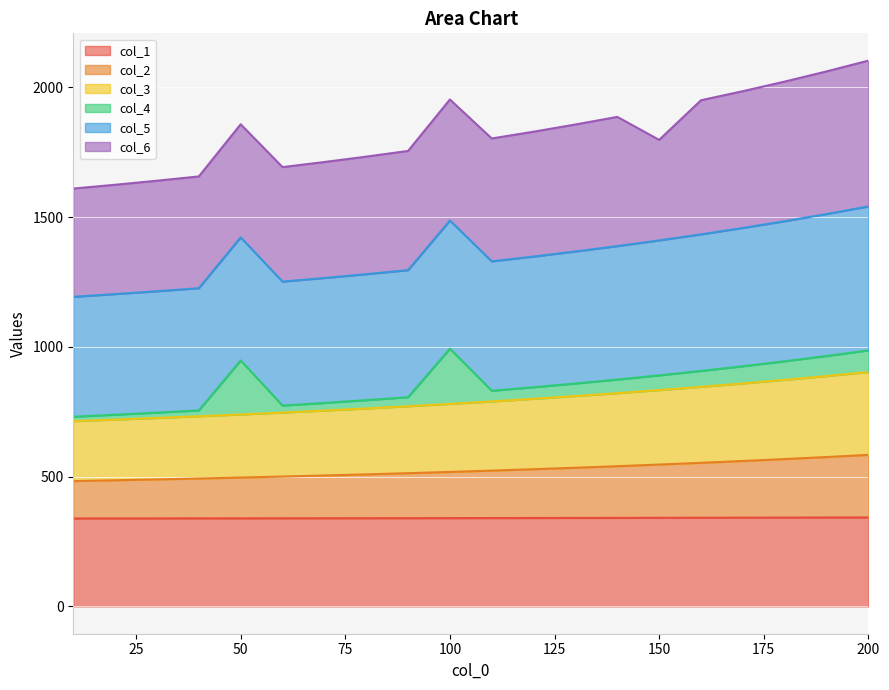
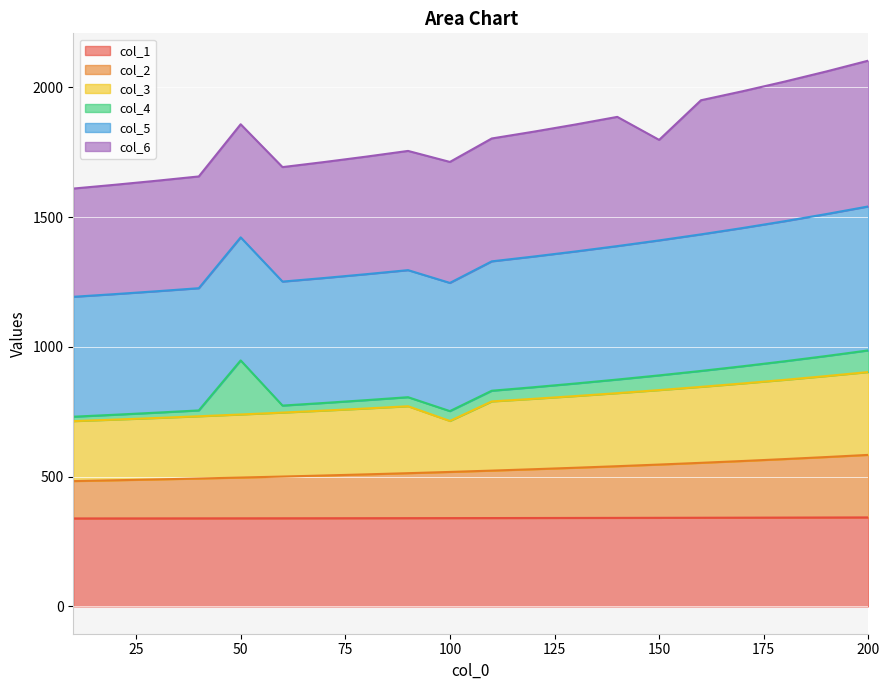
  {
    "col_3": {
      "50": 240,
-     "100": 260,
+     "100": 200,
      "150": 290,
      "200": 320
    },
    "col_4": {
      "50": 210,
-     "100": 210,
+     "100": 40,
      "150": 60,
      "200": 80
    },
    "col_5": {
      "50": 470,
      "100": 490,
      "150": 520,
      "200": 550
    },
    "col_6": {
      "50": 440,
      "100": 470,
      "150": 390,
      "200": 560
    }
  }
